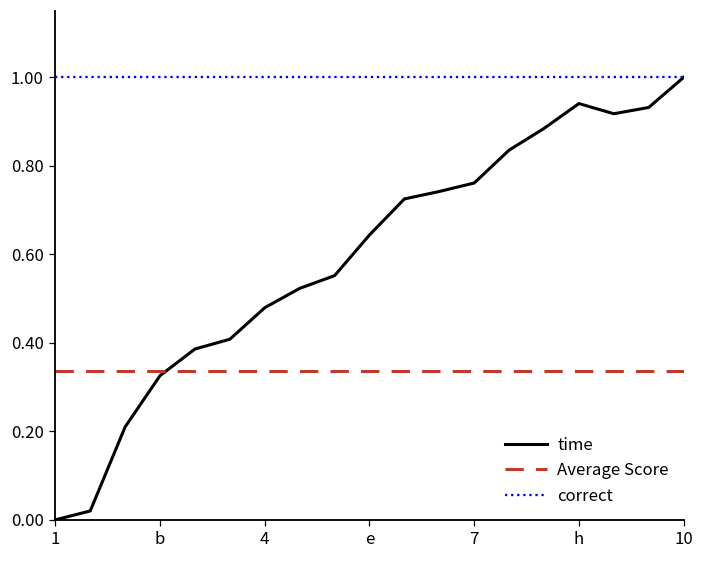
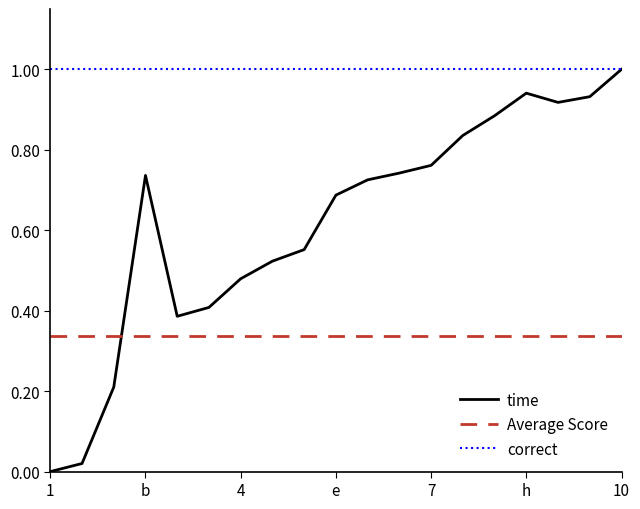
  {
    "time": {
      "1": 0.00,
-     "b": 0.33,
+     "b": 0.74,
      "4": 0.48,
-     "e": 0.64,
+     "e": 0.69,
      "7": 0.76,
      "h": 0.94
    },
    "Average Score": {
      "1": 0.34,
      "b": 0.34,
      "4": 0.34,
      "e": 0.34,
      "7": 0.34,
      "h": 0.34,
      "10": 0.34
    },
    "correct": {
      "1": 1.00,
      "b": 1.00,
      "4": 1.00,
      "e": 1.00,
      "7": 1.00,
      "h": 1.00
    }
  }
